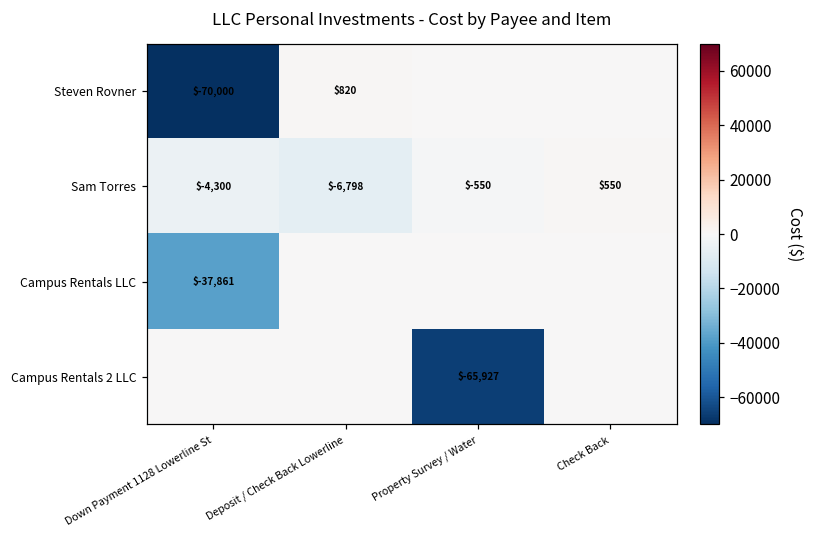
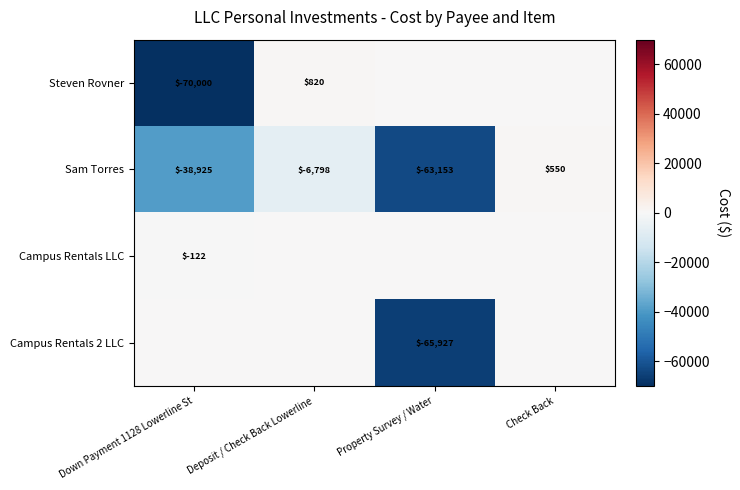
  {
    "Steven Rovner": {
      "Down Payment 1128 Lowerline St": "$-70,000",
      "Deposit / Check Back Lowerline": "$820"
    },
    "Sam Torres": {
-     "Down Payment 1128 Lowerline St": "$-4,300",
+     "Down Payment 1128 Lowerline St": "$-38,925",
      "Deposit / Check Back Lowerline": "$-6,798",
-     "Property Survey / Water": "$-550",
+     "Property Survey / Water": "$-63,153",
      "Check Back": "$550"
    },
    "Campus Rentals LLC": {
-     "Down Payment 1128 Lowerline St": "$-37,861"
+     "Down Payment 1128 Lowerline St": "$-122"
    },
    "Campus Rentals 2 LLC": {
      "Property Survey / Water": "$-65,927"
    }
  }
